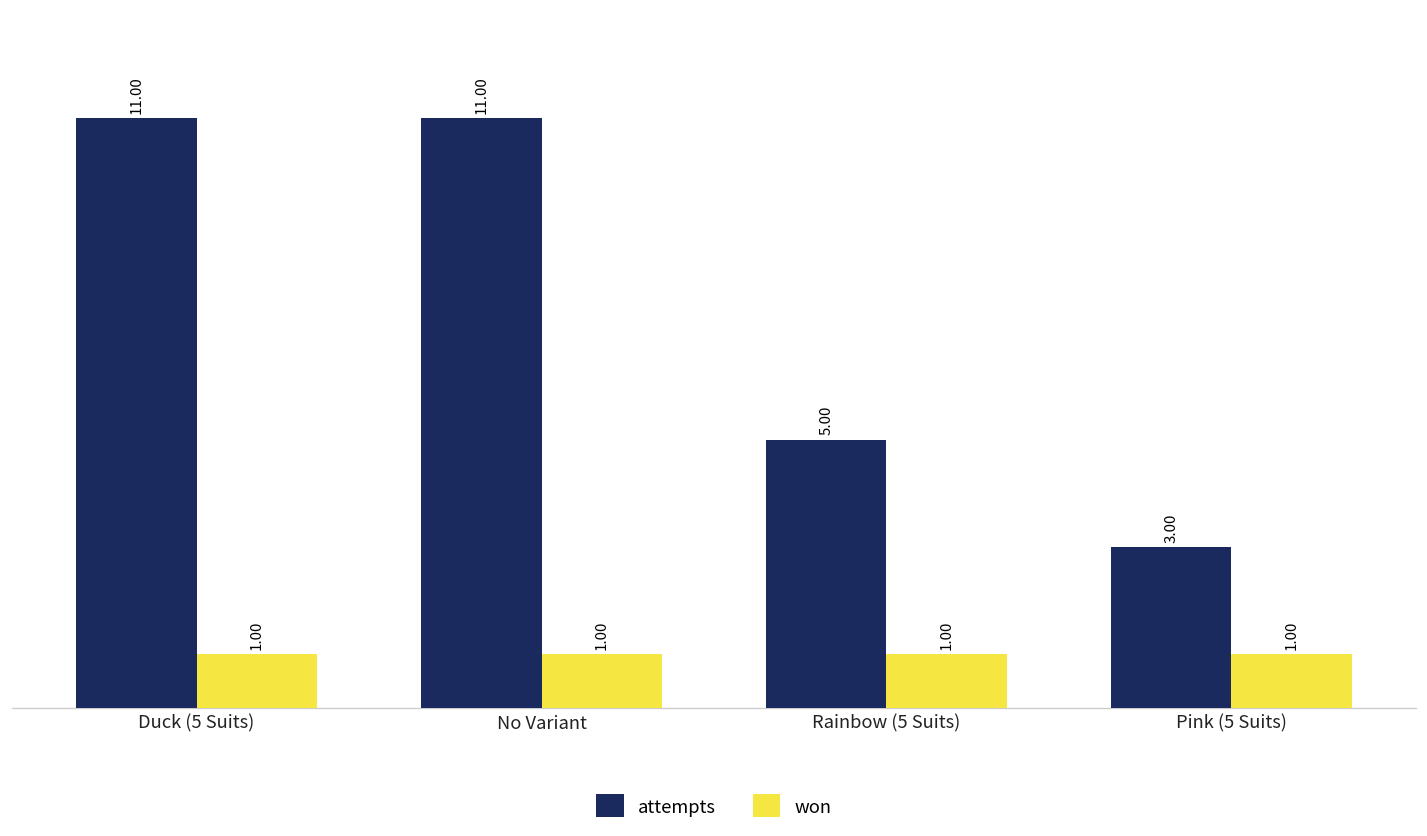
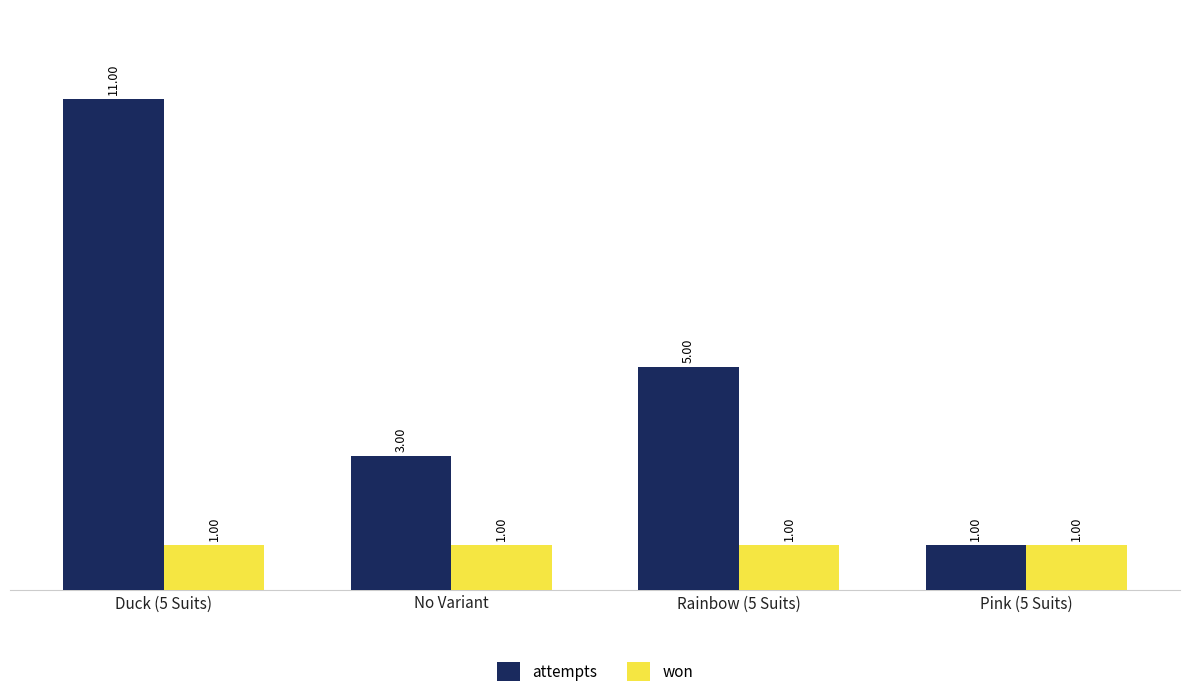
  {
    "attempts": {
      "Duck (5 Suits)": 11.00,
-     "No Variant": 11.00,
+     "No Variant": 3.00,
      "Rainbow (5 Suits)": 5.00,
-     "Pink (5 Suits)": 3.00
+     "Pink (5 Suits)": 1.00
    },
    "won": {
      "Duck (5 Suits)": 1.00,
      "No Variant": 1.00,
      "Rainbow (5 Suits)": 1.00,
      "Pink (5 Suits)": 1.00
    }
  }
